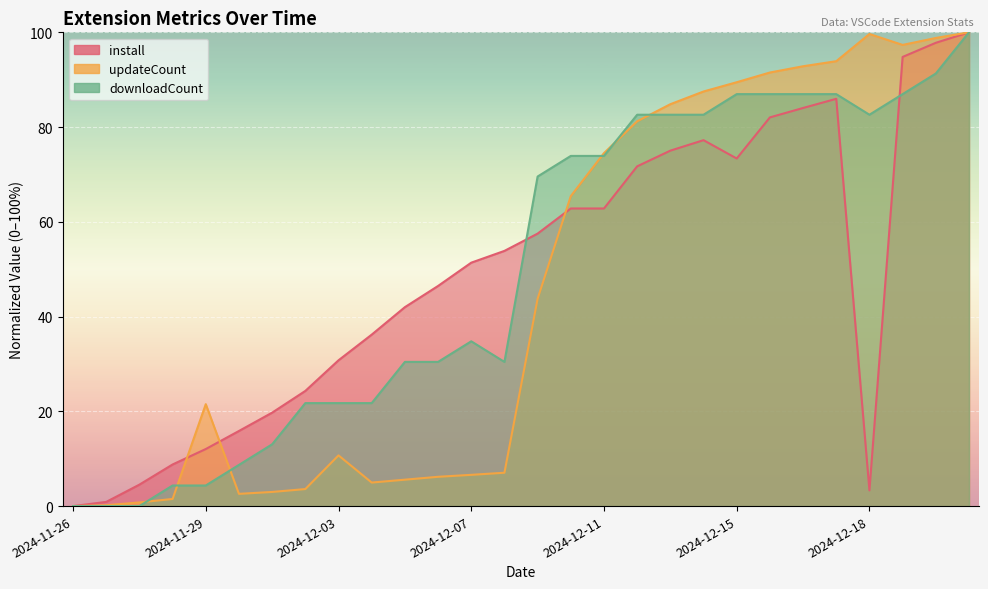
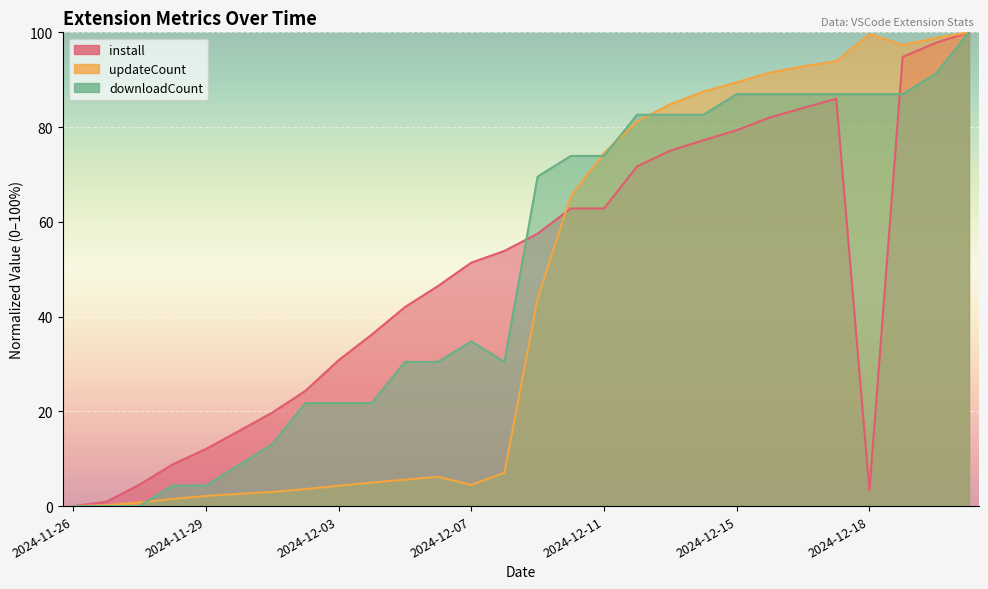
  {
    "install": {
      "2024-11-29": 12,
      "2024-12-03": 31,
      "2024-12-07": 51,
      "2024-12-11": 63,
-     "2024-12-15": 73,
+     "2024-12-15": 79,
      "2024-12-18": 3
    },
    "updateCount": {
-     "2024-11-29": 22,
-     "2024-12-03": 11,
-     "2024-12-07": 7,
+     "2024-11-29": 2,
+     "2024-12-03": 4,
+     "2024-12-07": 4,
      "2024-12-11": 75,
      "2024-12-15": 89,
      "2024-12-18": 100
    },
    "downloadCount": {
      "2024-11-29": 4,
      "2024-12-03": 22,
      "2024-12-07": 35,
      "2024-12-11": 74,
      "2024-12-15": 87,
-     "2024-12-18": 83
+     "2024-12-18": 87
    }
  }
